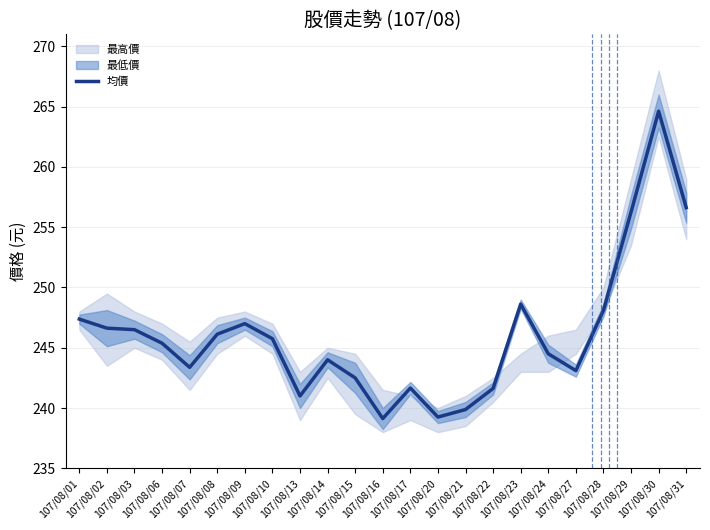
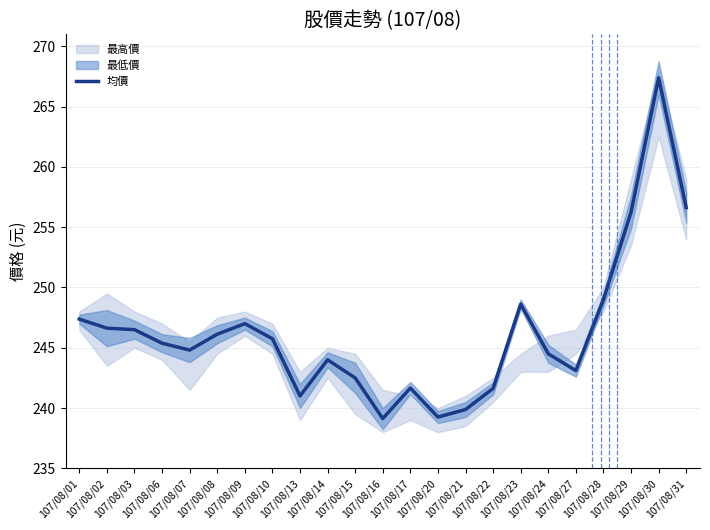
  {
    "均價": {
      "107/08/01": 247.4,
      "107/08/02": 246.6,
      "107/08/03": 246.5,
      "107/08/06": 245.4,
-     "107/08/07": 243.4,
+     "107/08/07": 244.8,
      "107/08/08": 246.1,
      "107/08/09": 247.0,
      "107/08/10": 245.8,
      "107/08/13": 241.0,
      "107/08/14": 244.0,
      "107/08/15": 242.5,
      "107/08/16": 239.1,
      "107/08/17": 241.7,
      "107/08/20": 239.3,
      "107/08/21": 239.9,
      "107/08/22": 241.6,
      "107/08/23": 248.6,
      "107/08/24": 244.5,
      "107/08/27": 243.1,
-     "107/08/28": 248.1,
+     "107/08/28": 249.0,
      "107/08/29": 256.3,
-     "107/08/30": 264.6,
+     "107/08/30": 267.4,
      "107/08/31": 256.6
    }
  }
